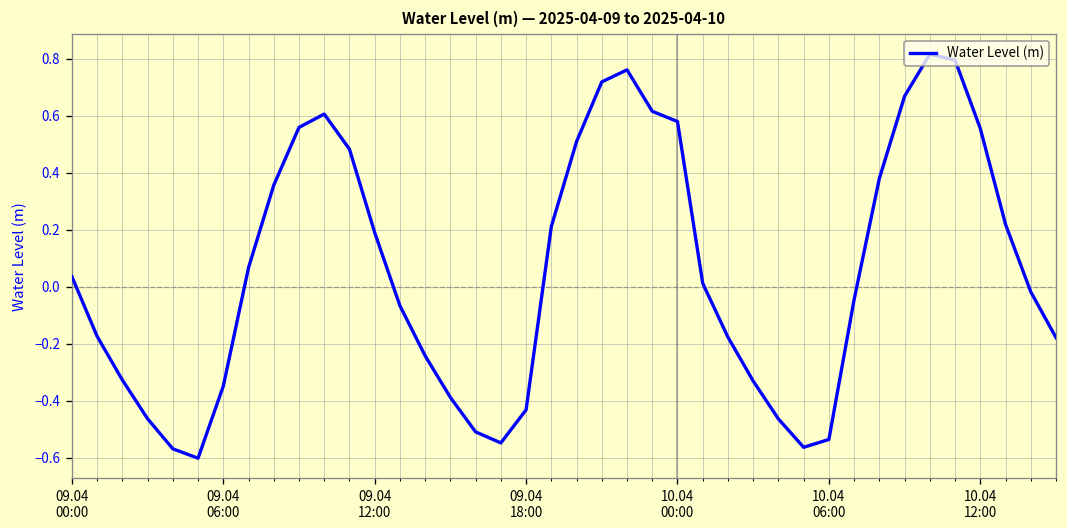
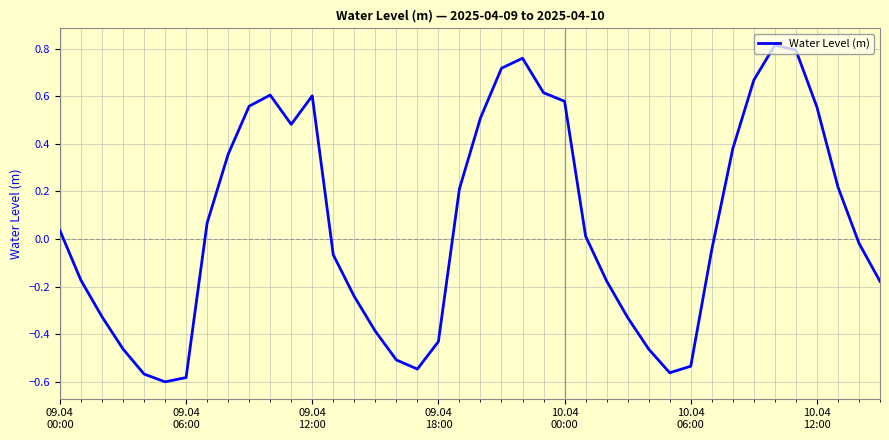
  {
    "09.04 00:00": 0.04,
-   "09.04 06:00": -0.35,
-   "09.04 12:00": 0.19,
+   "09.04 06:00": -0.58,
+   "09.04 12:00": 0.60,
    "09.04 18:00": -0.43,
    "10.04 00:00": 0.58,
    "10.04 06:00": -0.54,
    "10.04 12:00": 0.56
  }
